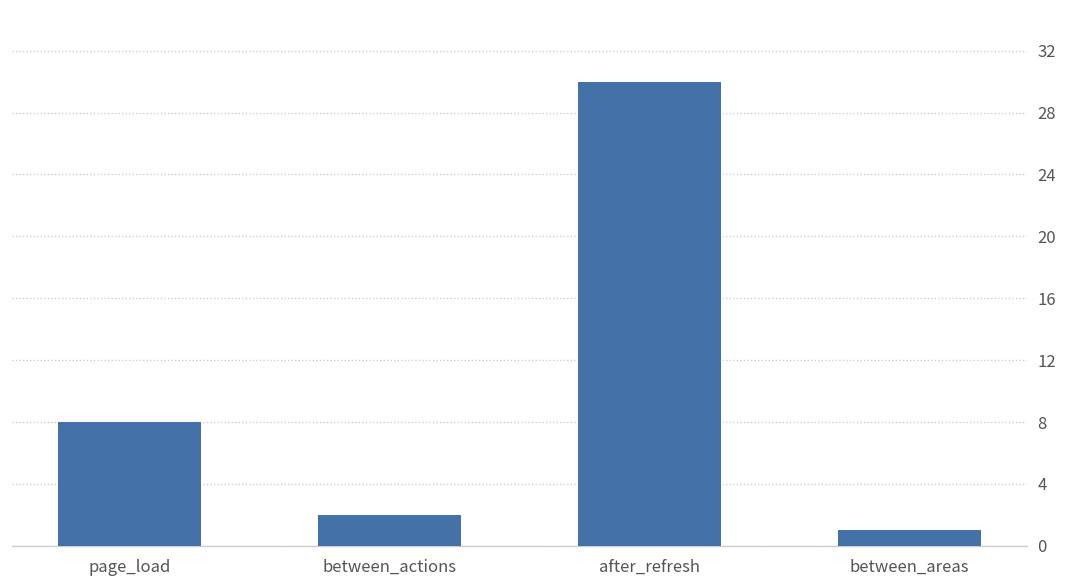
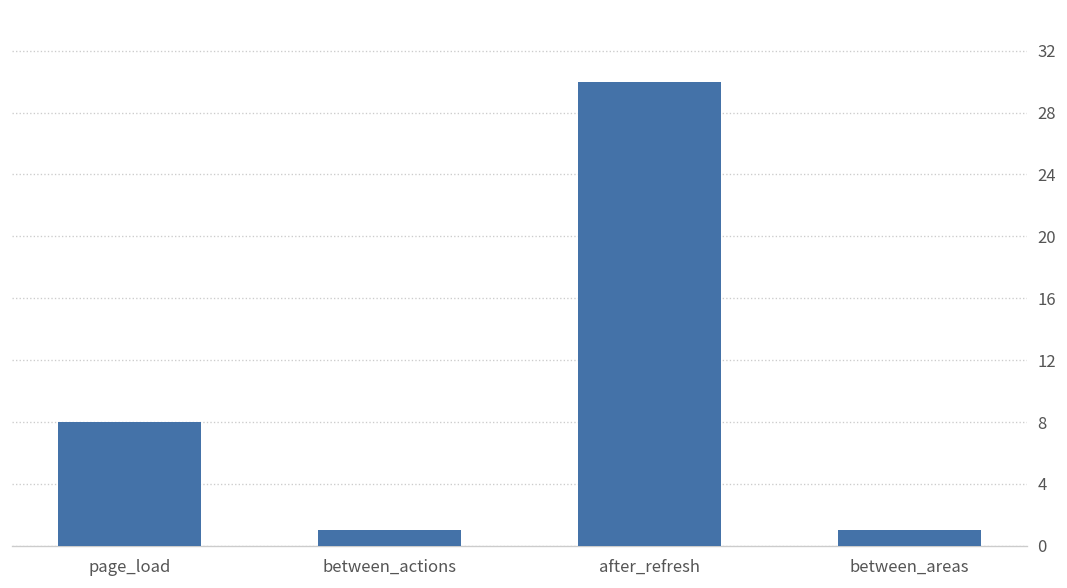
  {
    "page_load": 8,
-   "between_actions": 2,
+   "between_actions": 1,
    "after_refresh": 30,
    "between_areas": 1
  }
